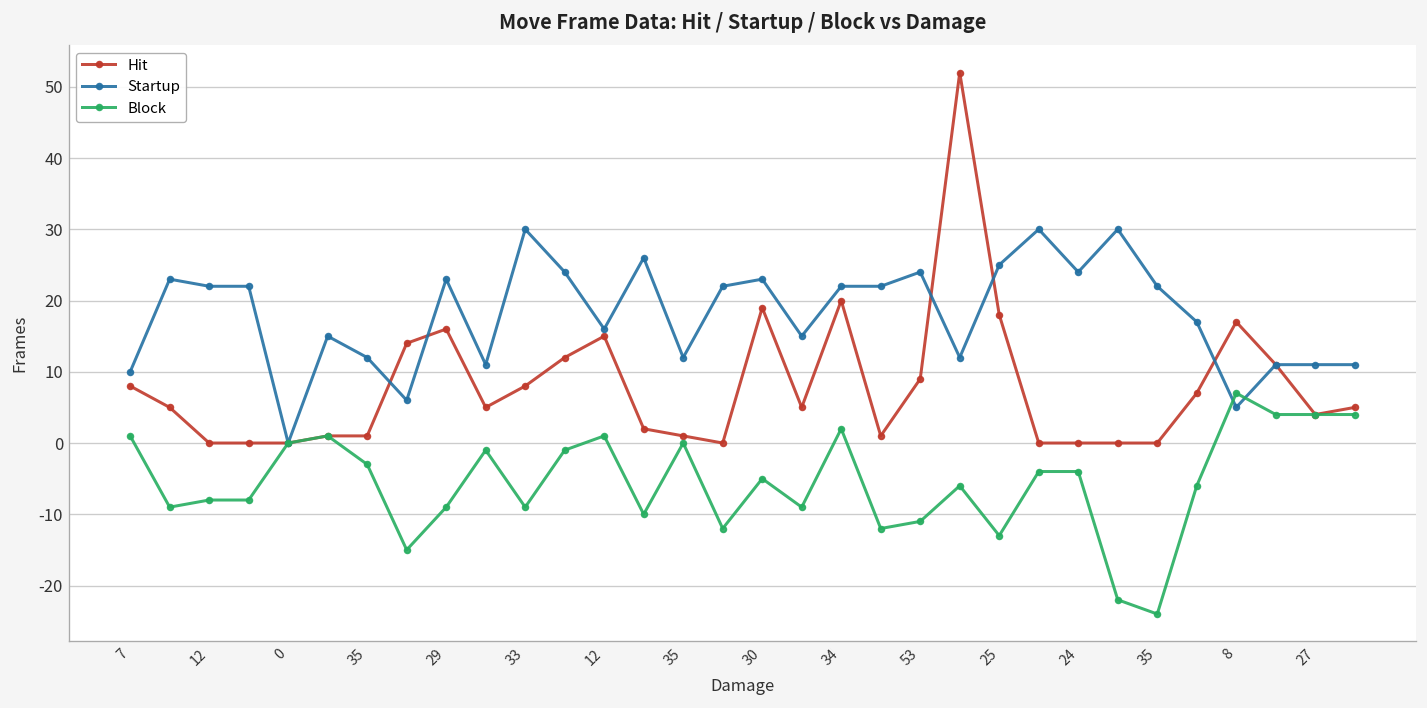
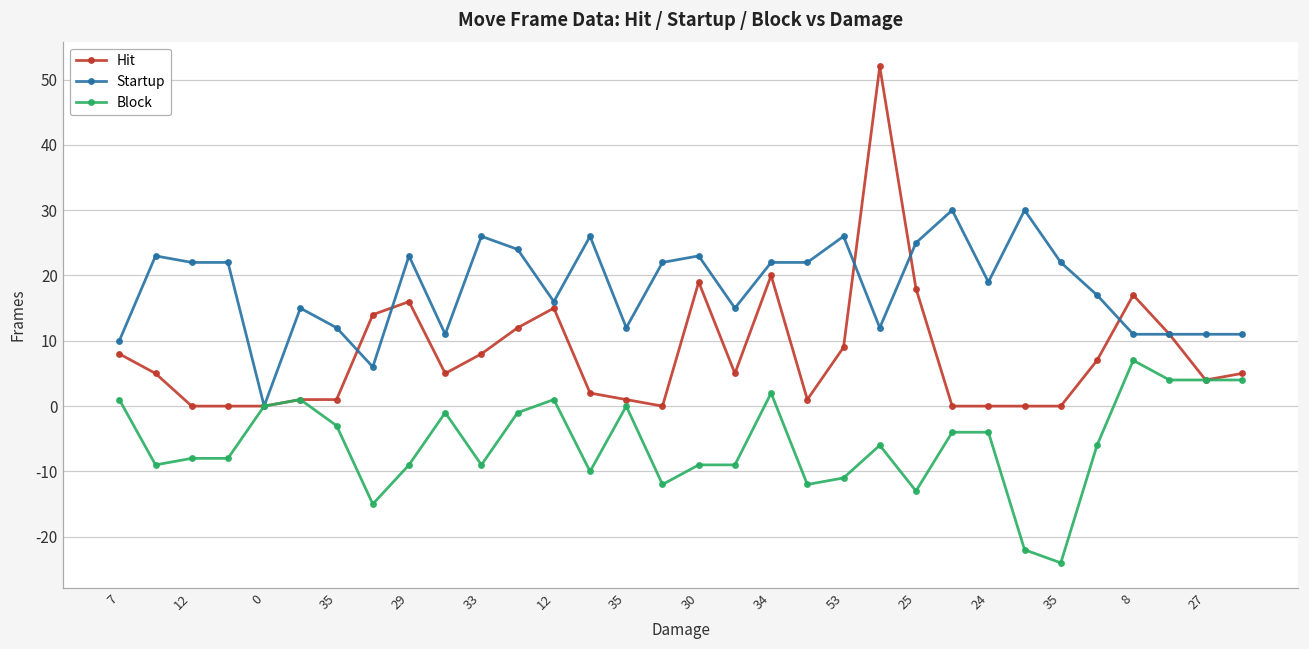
  {
    "Hit": {
      "33": 8,
      "30": 19,
      "34": 20,
      "53": 9,
      "24": 0,
      "8": 17
    },
    "Startup": {
-     "33": 30,
+     "33": 26,
      "30": 23,
      "34": 22,
-     "53": 24,
-     "24": 24,
-     "8": 5
+     "53": 26,
+     "24": 19,
+     "8": 11
    },
    "Block": {
      "33": -9,
-     "30": -5,
+     "30": -9,
      "34": 2,
      "53": -11,
      "24": -4,
      "8": 7
    }
  }
